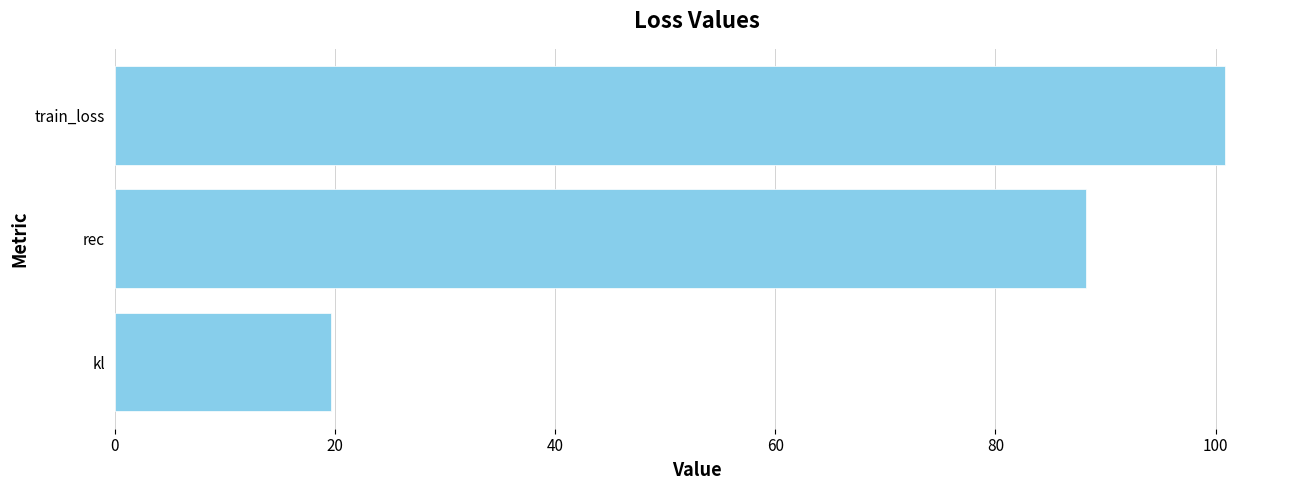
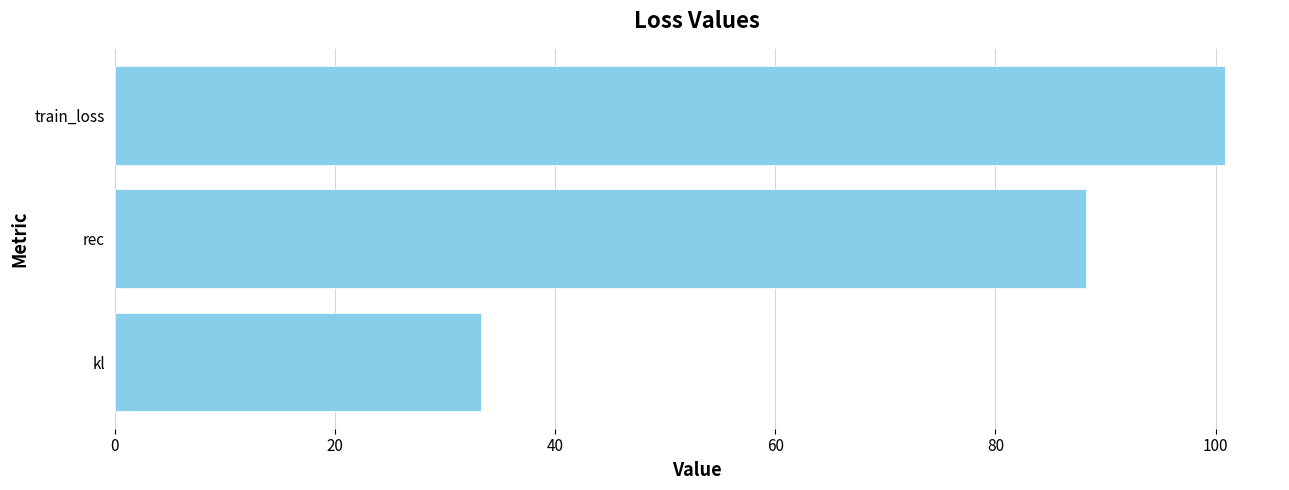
  {
    "train_loss": 100.8,
    "rec": 88.3,
-   "kl": 19.6
+   "kl": 33.3
  }
